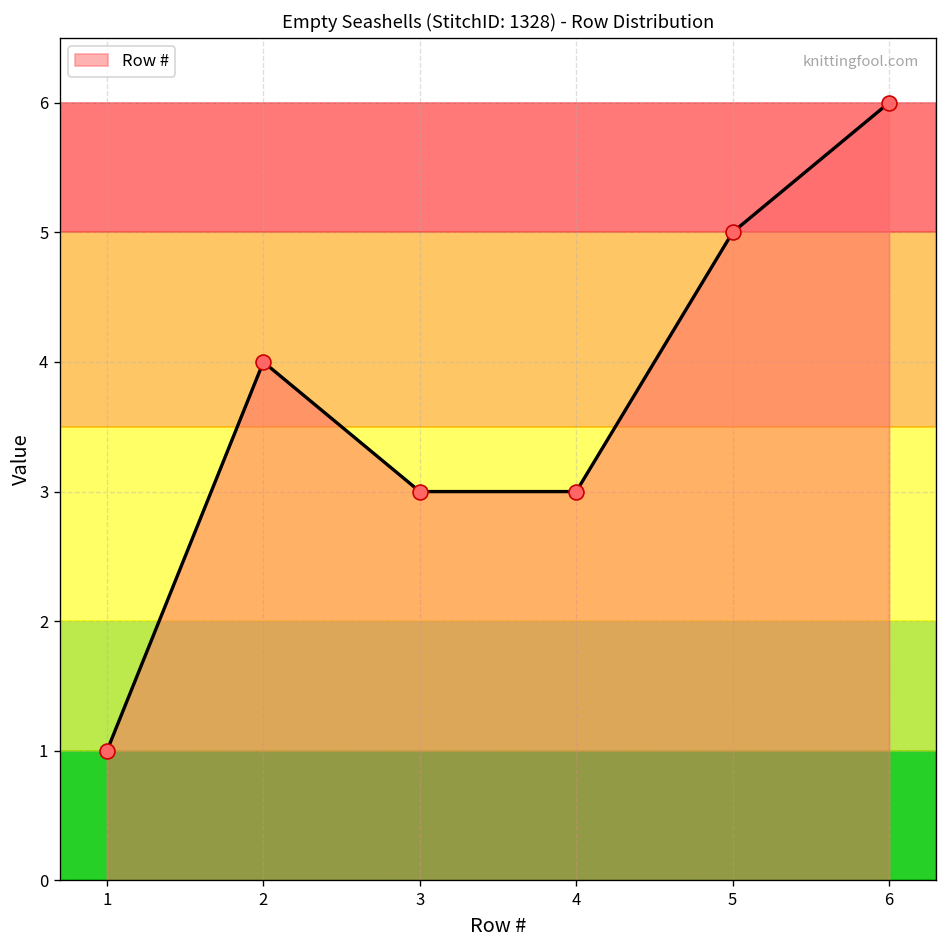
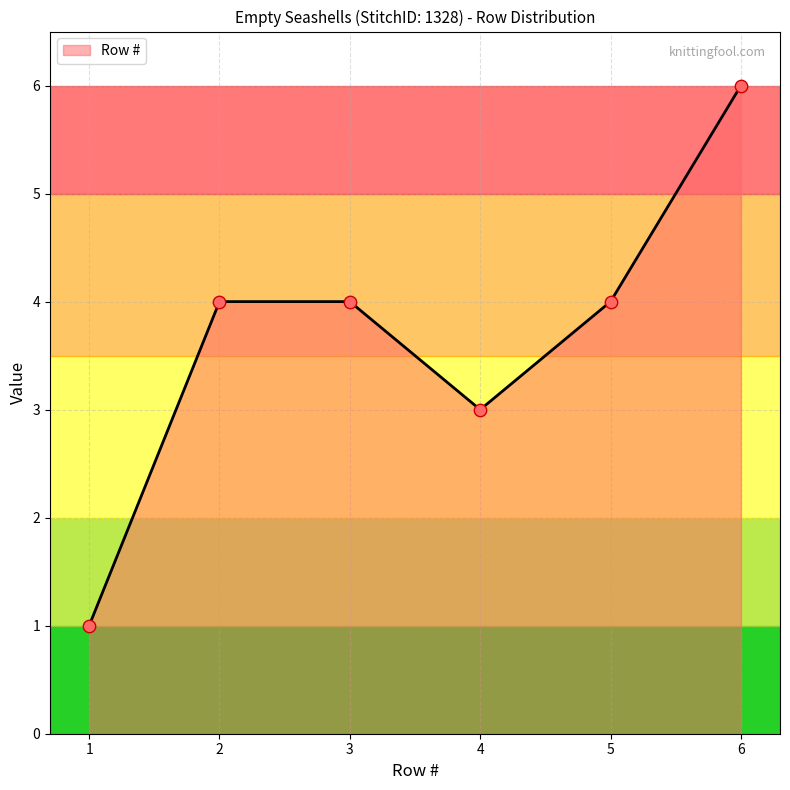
  {
    "1": 1,
    "2": 4,
-   "3": 3,
+   "3": 4,
    "4": 3,
-   "5": 5,
+   "5": 4,
    "6": 6
  }
